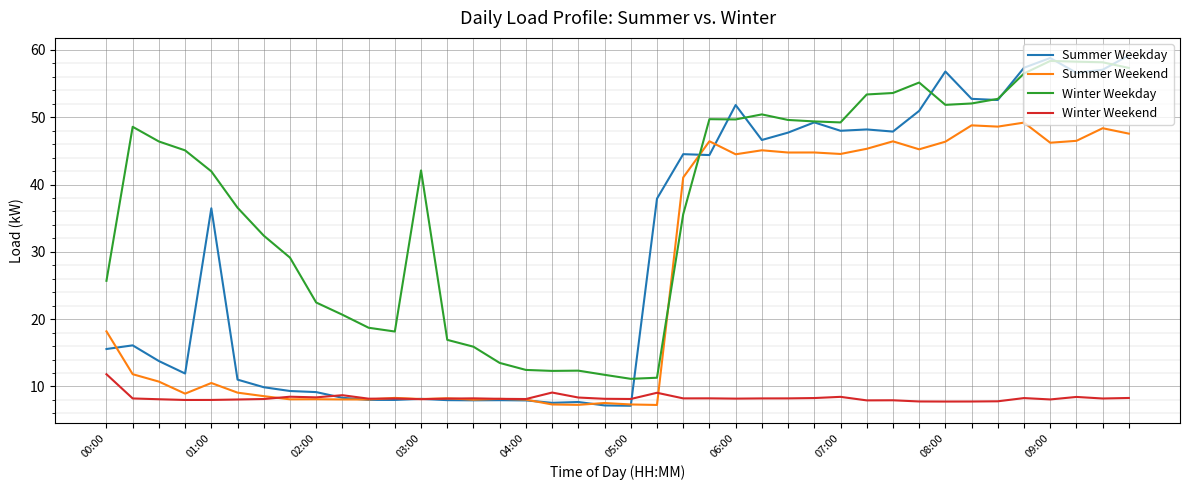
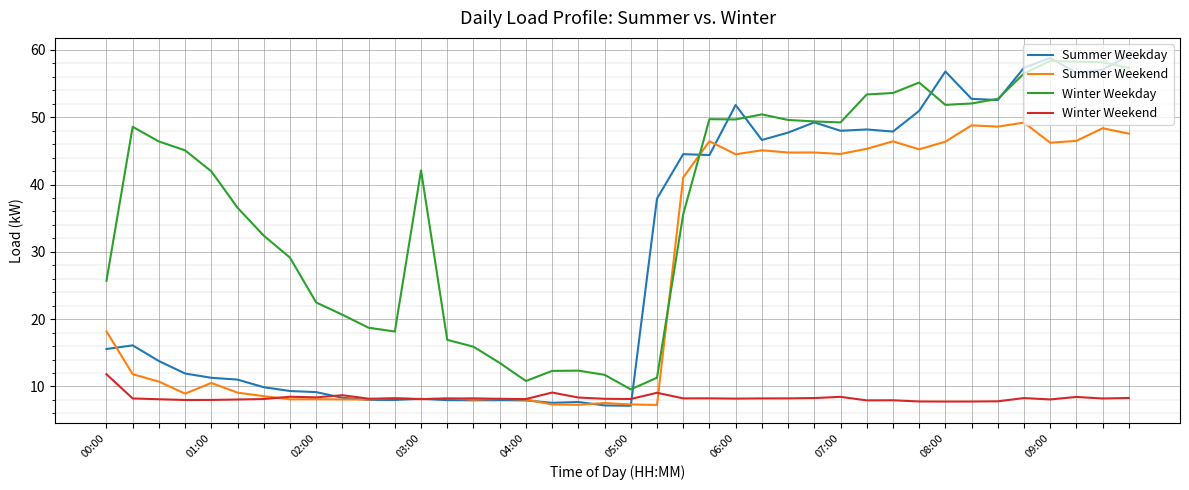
  {
    "Summer Weekday": {
      "00:00": 16,
-     "01:00": 36,
+     "01:00": 11,
      "02:00": 9,
      "06:00": 52,
      "07:00": 48,
      "08:00": 57
    },
    "Summer Weekend": {
      "00:00": 18,
      "01:00": 11,
      "06:00": 44,
      "07:00": 45,
      "08:00": 46,
      "09:00": 46
    },
    "Winter Weekday": {
      "00:00": 26,
      "01:00": 42,
      "02:00": 22,
      "03:00": 42,
-     "04:00": 12,
-     "05:00": 11,
+     "04:00": 11,
+     "05:00": 10,
      "06:00": 50,
      "07:00": 49,
      "08:00": 52
    },
    "Winter Weekend": {
      "00:00": 12,
      "01:00": 8,
      "05:00": 8,
      "06:00": 8,
      "07:00": 8,
      "08:00": 8,
      "09:00": 8
    }
  }
